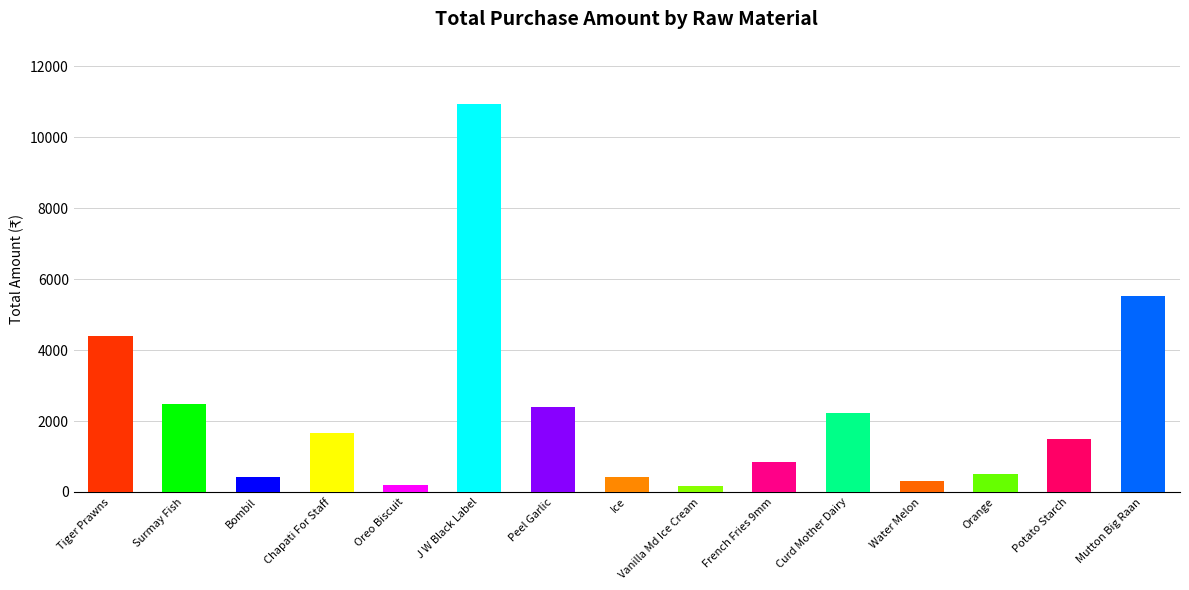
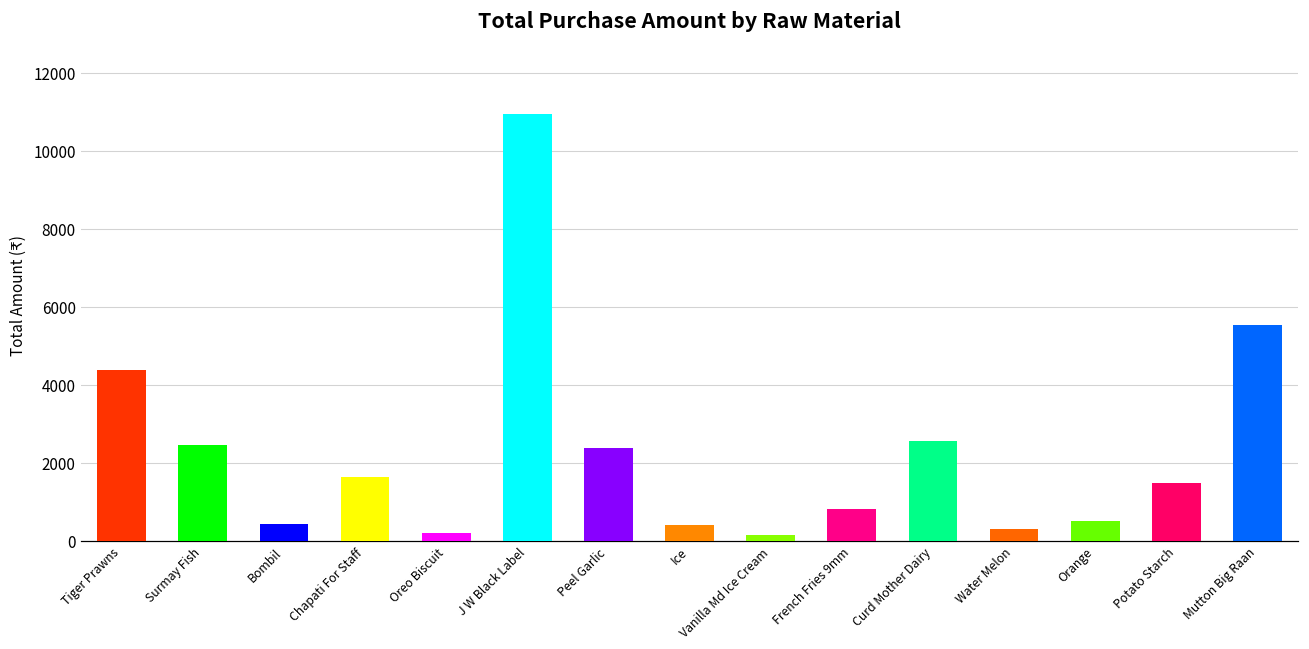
  {
    "Tiger Prawns": 4400,
    "Surmay Fish": 2500,
    "Bombil": 400,
    "Chapati For Staff": 1700,
    "Oreo Biscuit": 200,
    "J W Black Label": 10900,
    "Peel Garlic": 2400,
    "Ice": 400,
    "Vanilla Md Ice Cream": 200,
    "French Fries 9mm": 800,
-   "Curd Mother Dairy": 2200,
+   "Curd Mother Dairy": 2600,
    "Water Melon": 300,
    "Orange": 500,
    "Potato Starch": 1500,
    "Mutton Big Raan": 5500
  }
